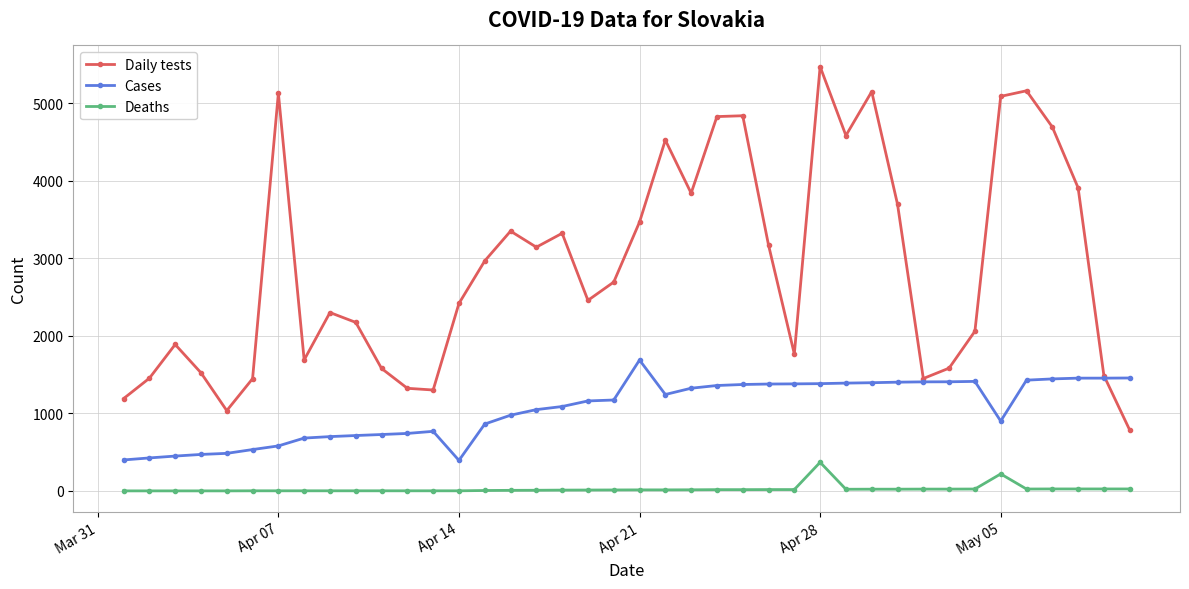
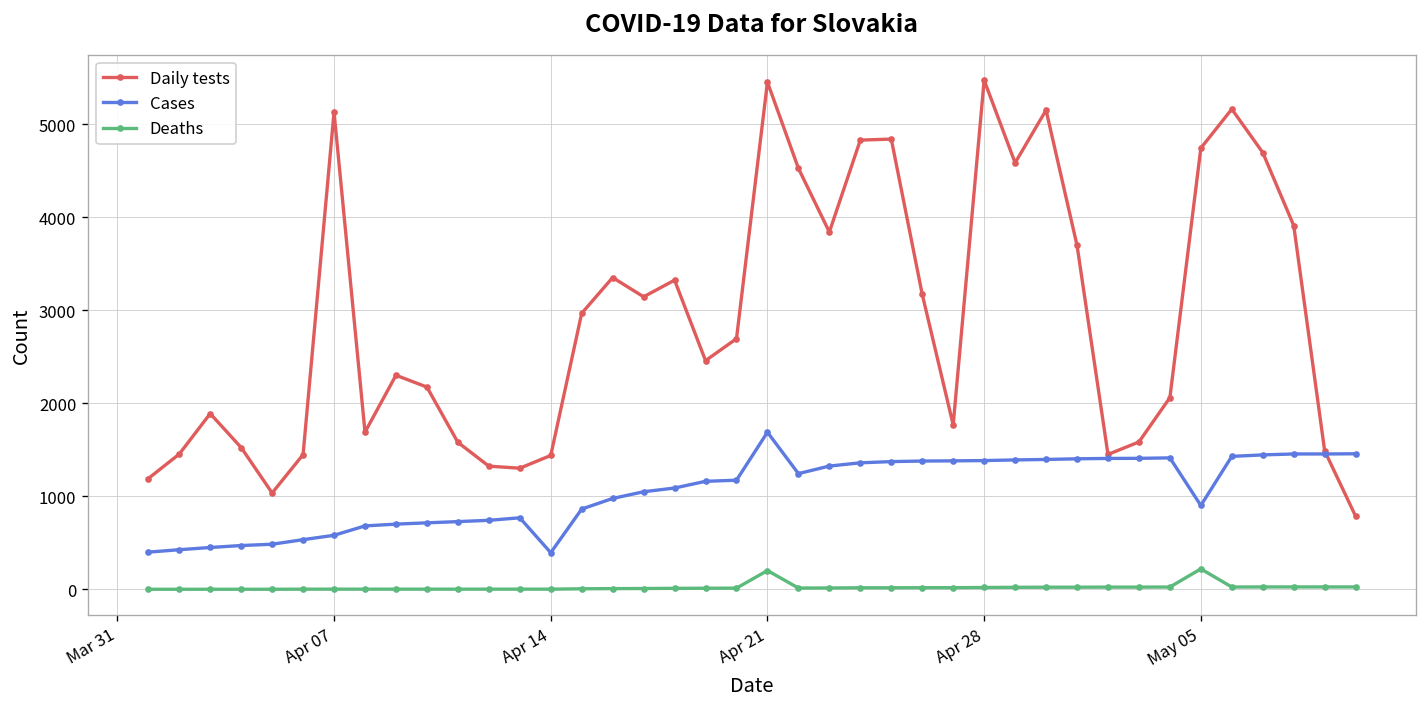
  {
    "Daily tests": {
      "Apr 07": 5100,
-     "Apr 14": 2400,
-     "Apr 21": 3500,
+     "Apr 14": 1400,
+     "Apr 21": 5500,
      "Apr 28": 5500,
-     "May 05": 5100
+     "May 05": 4700
    },
    "Cases": {
      "Apr 07": 600,
      "Apr 14": 400,
      "Apr 21": 1700,
      "Apr 28": 1400,
      "May 05": 900
    },
    "Deaths": {
      "Apr 07": 0,
      "Apr 14": 0,
-     "Apr 21": 0,
-     "Apr 28": 400,
+     "Apr 21": 200,
+     "Apr 28": 0,
      "May 05": 200
    }
  }
